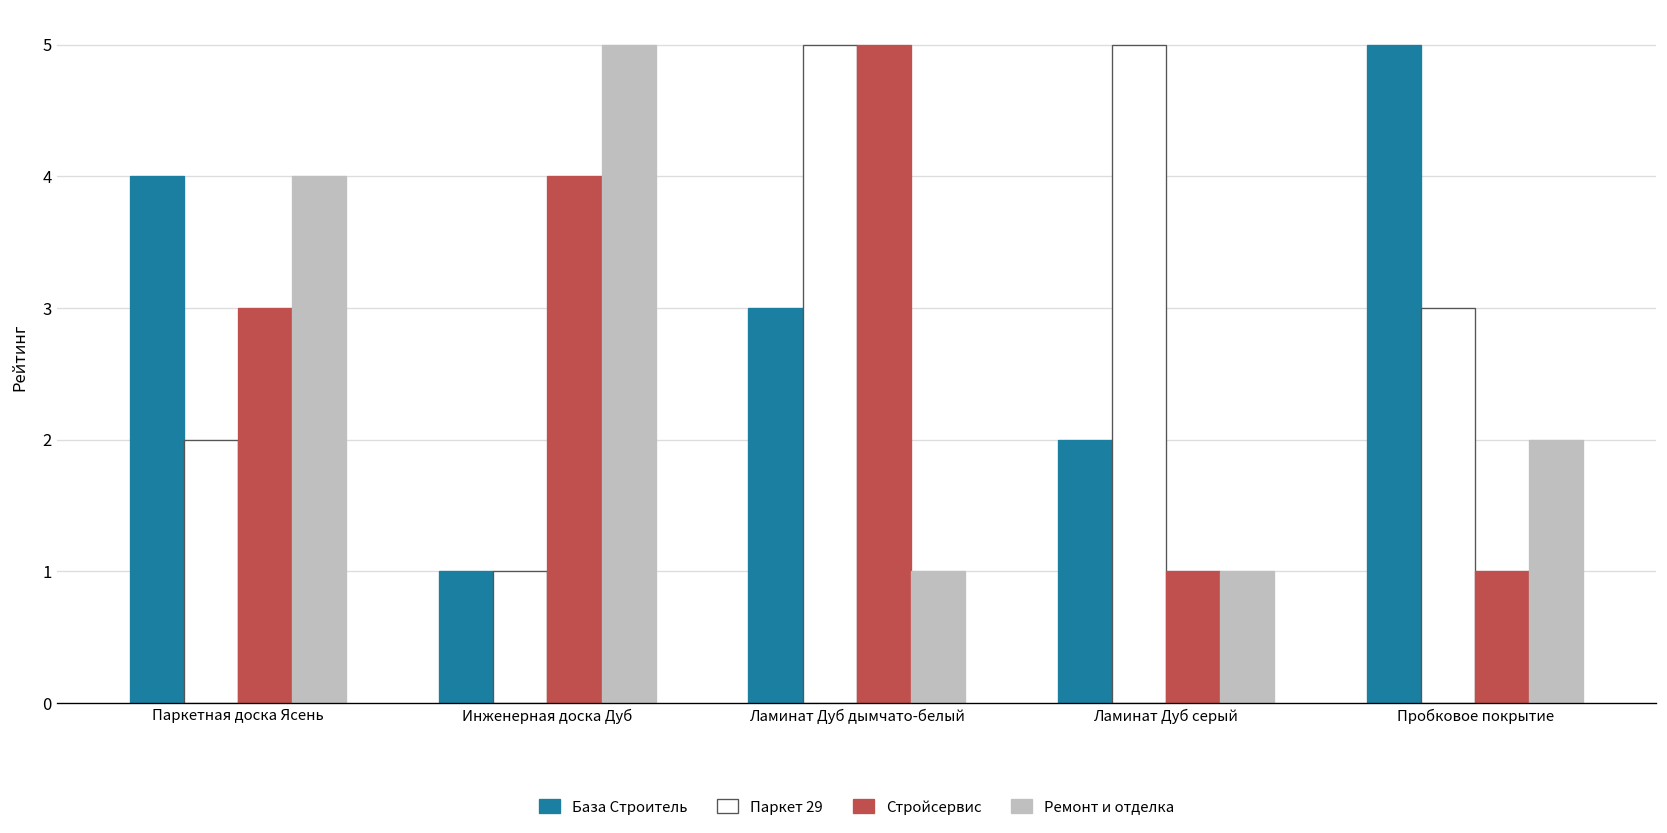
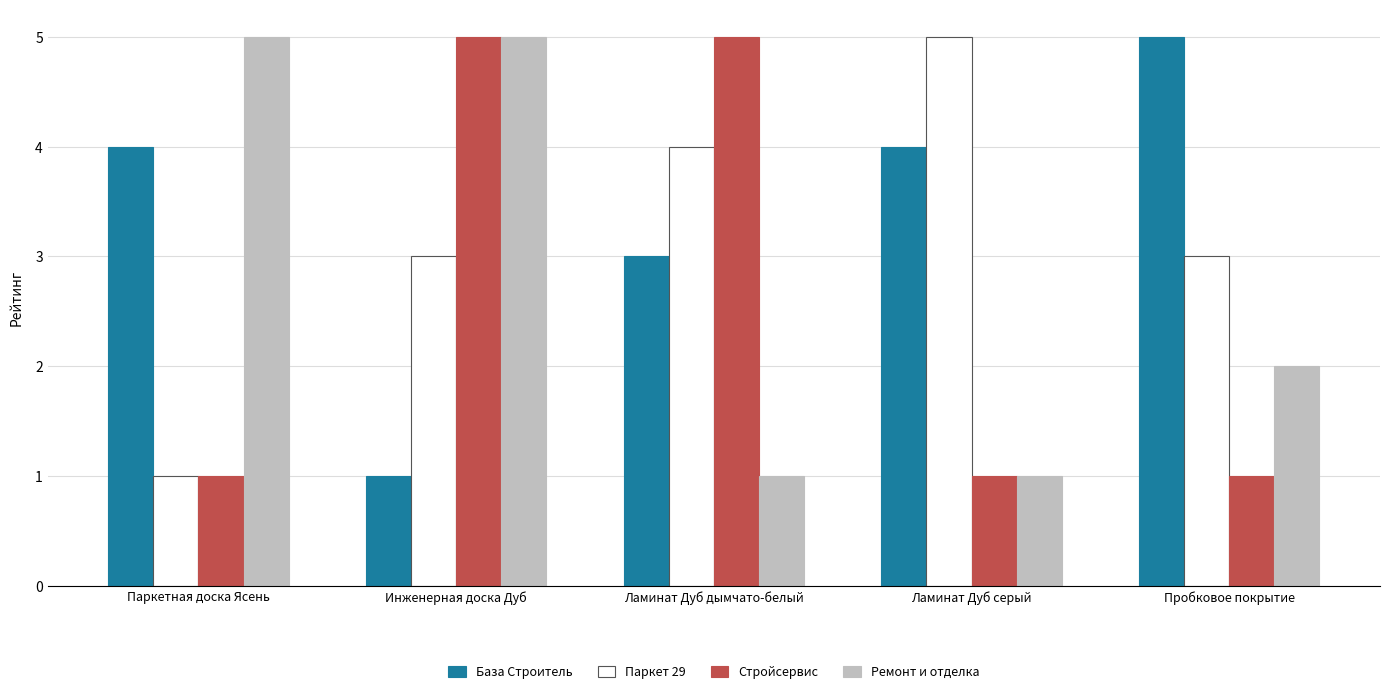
  {
    "База Строитель": {
      "Паркетная доска Ясень": 4,
      "Инженерная доска Дуб": 1,
      "Ламинат Дуб дымчато-белый": 3,
-     "Ламинат Дуб серый": 2,
+     "Ламинат Дуб серый": 4,
      "Пробковое покрытие": 5
    },
    "Паркет 29": {
-     "Паркетная доска Ясень": 2,
-     "Инженерная доска Дуб": 1,
-     "Ламинат Дуб дымчато-белый": 5,
+     "Паркетная доска Ясень": 1,
+     "Инженерная доска Дуб": 3,
+     "Ламинат Дуб дымчато-белый": 4,
      "Ламинат Дуб серый": 5,
      "Пробковое покрытие": 3
    },
    "Стройсервис": {
-     "Паркетная доска Ясень": 3,
-     "Инженерная доска Дуб": 4,
+     "Паркетная доска Ясень": 1,
+     "Инженерная доска Дуб": 5,
      "Ламинат Дуб дымчато-белый": 5,
      "Ламинат Дуб серый": 1,
      "Пробковое покрытие": 1
    },
    "Ремонт и отделка": {
-     "Паркетная доска Ясень": 4,
+     "Паркетная доска Ясень": 5,
      "Инженерная доска Дуб": 5,
      "Ламинат Дуб дымчато-белый": 1,
      "Ламинат Дуб серый": 1,
      "Пробковое покрытие": 2
    }
  }
